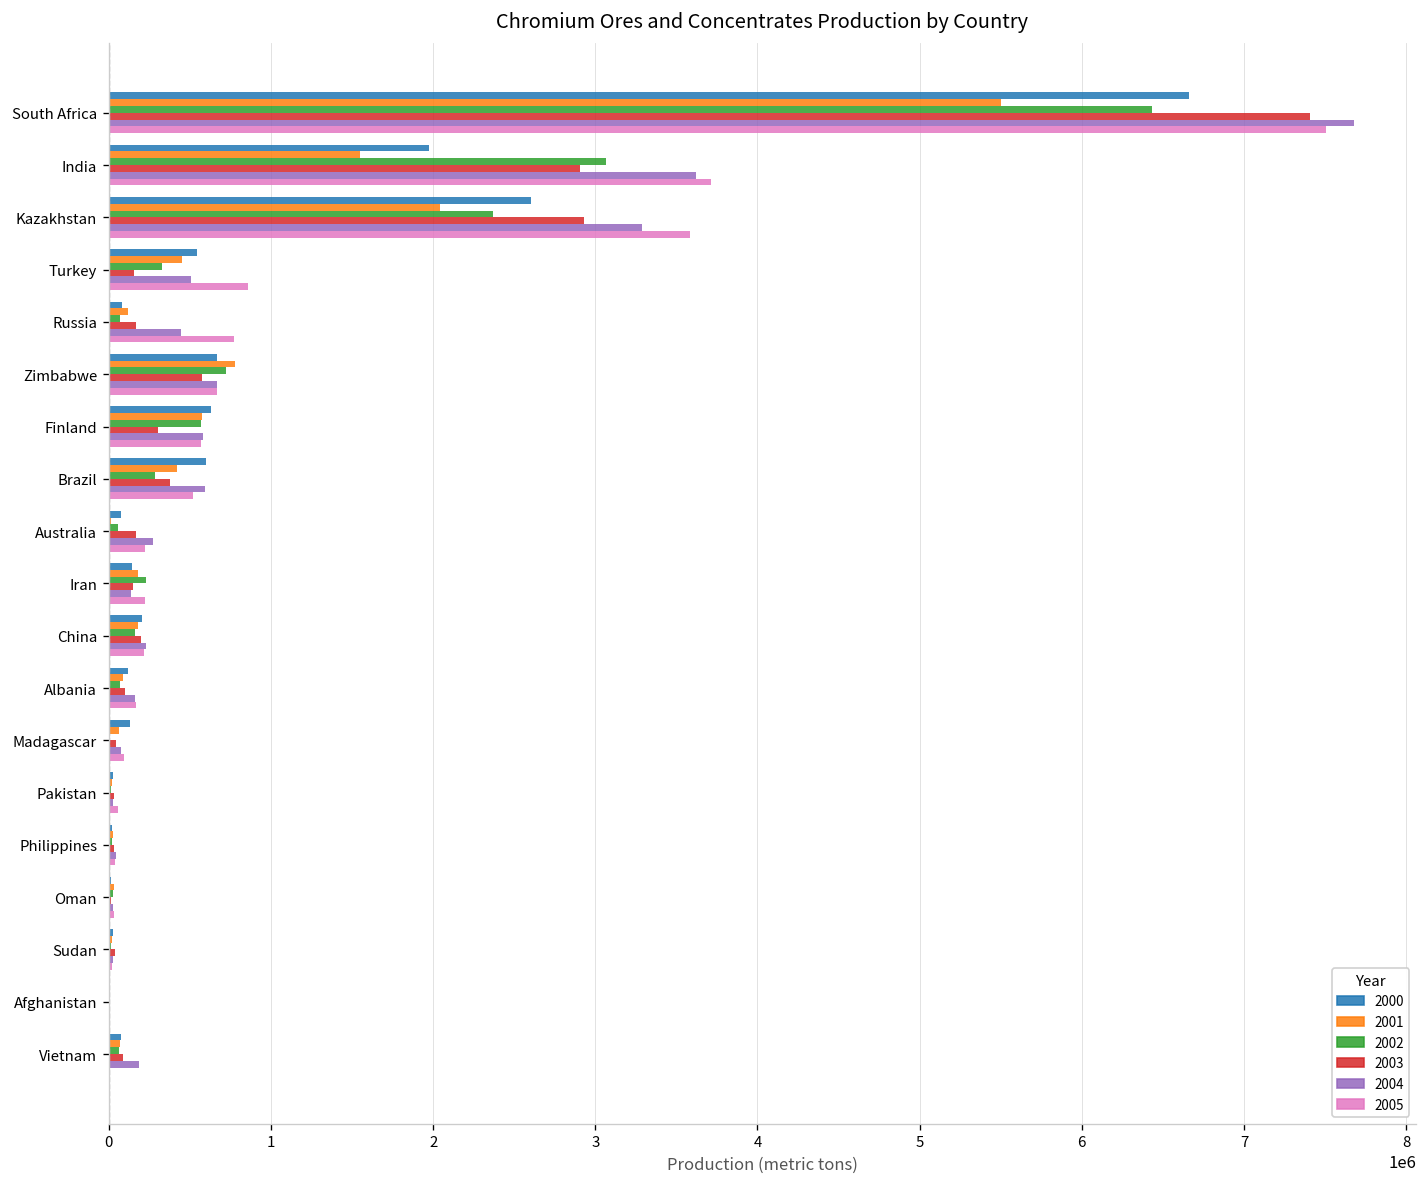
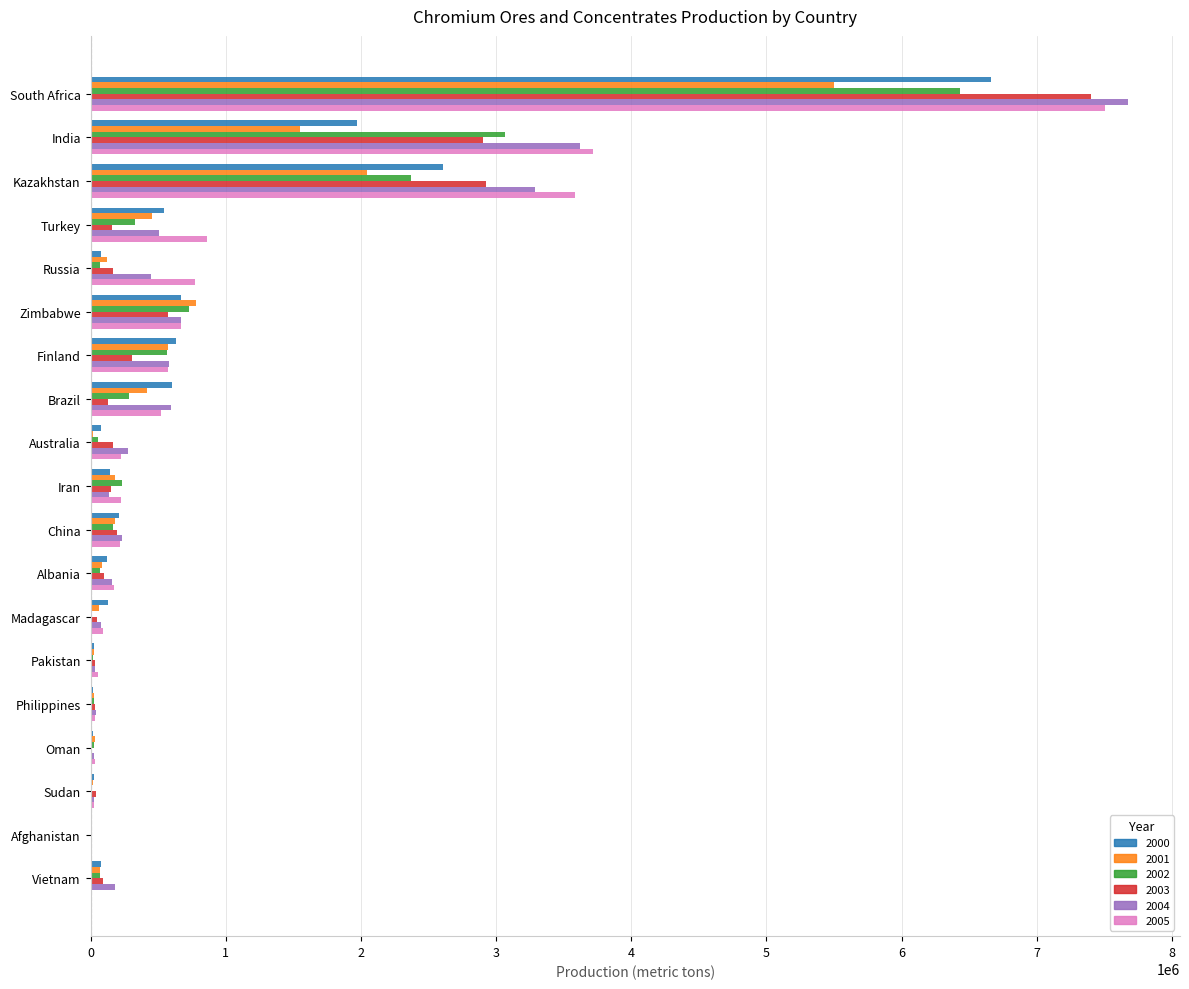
  {
    "2000": {
      "South Africa": 6660000,
      "India": 1970000,
      "Kazakhstan": 2610000,
      "Turkey": 550000,
      "Russia": 80000,
      "Zimbabwe": 670000,
      "Finland": 630000,
      "Brazil": 600000,
      "Australia": 70000,
      "Iran": 150000,
      "China": 210000,
      "Albania": 120000,
      "Madagascar": 130000,
      "Pakistan": 20000,
      "Philippines": 20000,
      "Sudan": 30000,
      "Vietnam": 80000
    },
    "2001": {
      "South Africa": 5500000,
      "India": 1550000,
      "Kazakhstan": 2050000,
      "Turkey": 450000,
      "Russia": 120000,
      "Zimbabwe": 780000,
      "Finland": 580000,
      "Brazil": 420000,
      "Iran": 180000,
      "China": 180000,
      "Albania": 90000,
      "Madagascar": 60000,
      "Pakistan": 20000,
      "Philippines": 30000,
      "Oman": 30000,
      "Sudan": 20000,
      "Vietnam": 70000
    },
    "2002": {
      "South Africa": 6440000,
      "India": 3070000,
      "Kazakhstan": 2370000,
      "Turkey": 330000,
      "Russia": 70000,
      "Zimbabwe": 730000,
      "Finland": 570000,
      "Brazil": 280000,
      "Australia": 60000,
      "Iran": 230000,
      "China": 160000,
      "Albania": 70000,
      "Philippines": 20000,
      "Oman": 30000,
      "Vietnam": 70000
    },
    "2003": {
      "South Africa": 7410000,
      "India": 2900000,
      "Kazakhstan": 2930000,
      "Turkey": 160000,
      "Russia": 170000,
      "Zimbabwe": 570000,
      "Finland": 310000,
-     "Brazil": 380000,
+     "Brazil": 130000,
      "Australia": 170000,
      "Iran": 150000,
      "China": 200000,
      "Albania": 100000,
      "Madagascar": 50000,
      "Pakistan": 30000,
      "Philippines": 30000,
      "Sudan": 40000,
      "Vietnam": 90000
    },
    "2004": {
      "South Africa": 7680000,
      "India": 3620000,
      "Kazakhstan": 3290000,
      "Turkey": 510000,
      "Russia": 450000,
      "Zimbabwe": 670000,
      "Finland": 580000,
      "Brazil": 590000,
      "Australia": 280000,
      "Iran": 130000,
      "China": 230000,
      "Albania": 160000,
      "Madagascar": 80000,
      "Pakistan": 30000,
      "Philippines": 40000,
      "Oman": 30000,
      "Sudan": 30000,
      "Vietnam": 180000
    },
    "2005": {
      "South Africa": 7500000,
      "India": 3710000,
      "Kazakhstan": 3580000,
      "Turkey": 860000,
      "Russia": 770000,
      "Zimbabwe": 670000,
      "Finland": 570000,
      "Brazil": 520000,
      "Australia": 230000,
      "Iran": 220000,
      "China": 220000,
      "Albania": 170000,
      "Madagascar": 90000,
      "Pakistan": 60000,
      "Philippines": 40000,
      "Oman": 30000,
      "Sudan": 20000
    }
  }
